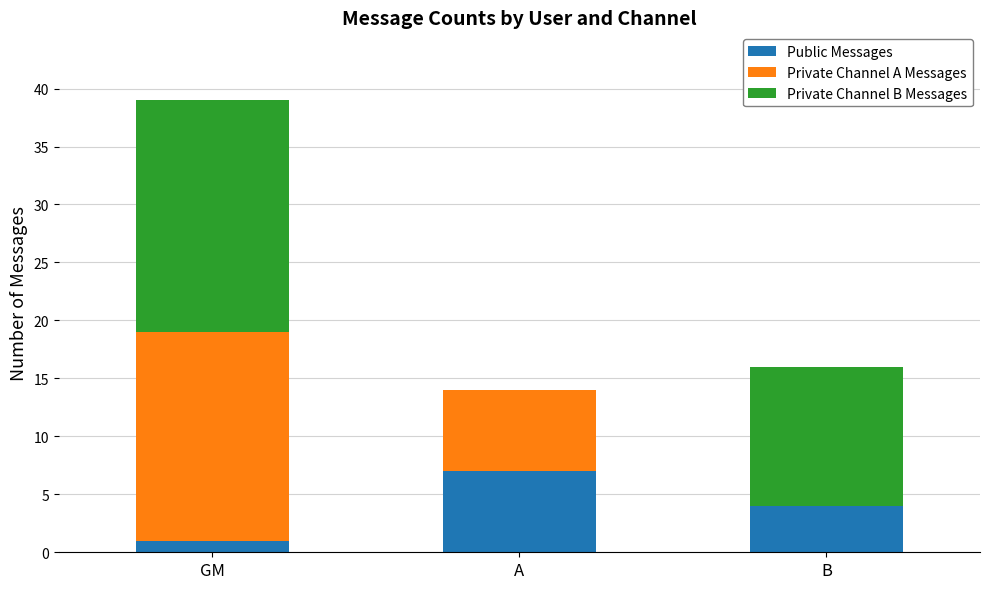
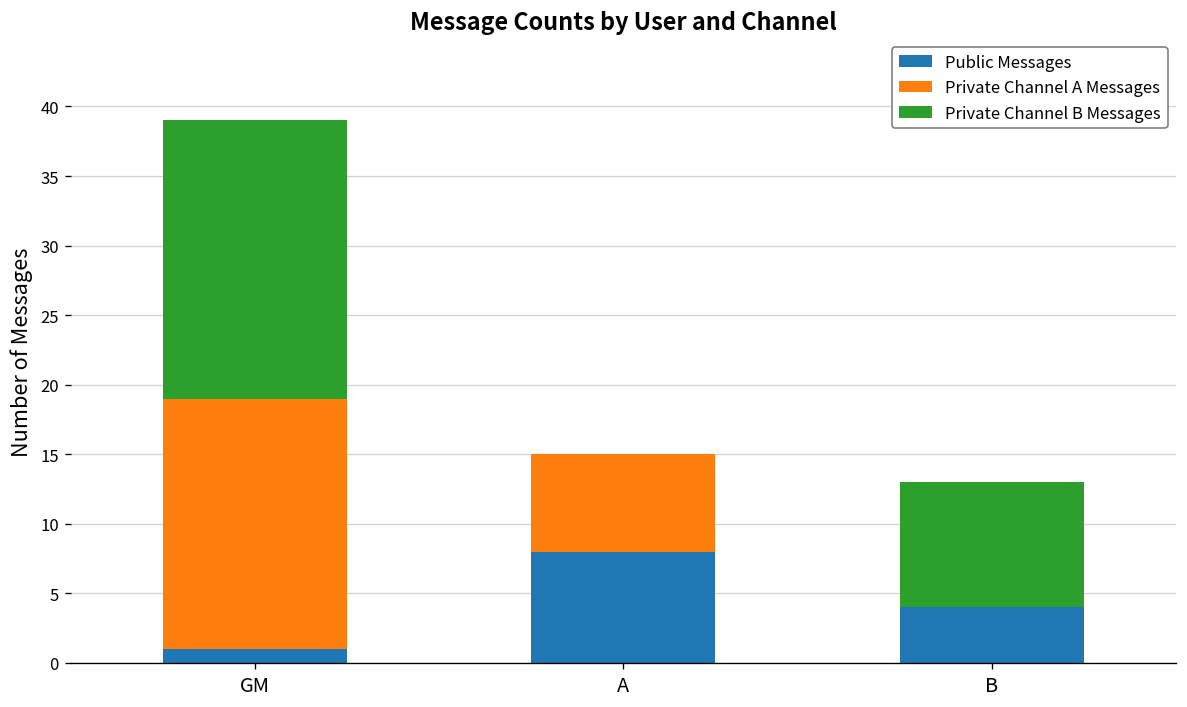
  {
    "Public Messages": {
      "GM": 1,
-     "A": 7,
+     "A": 8,
      "B": 4
    },
    "Private Channel A Messages": {
      "GM": 18,
      "A": 7,
      "B": 0
    },
    "Private Channel B Messages": {
      "GM": 20,
      "A": 0,
-     "B": 12
+     "B": 9
    }
  }
